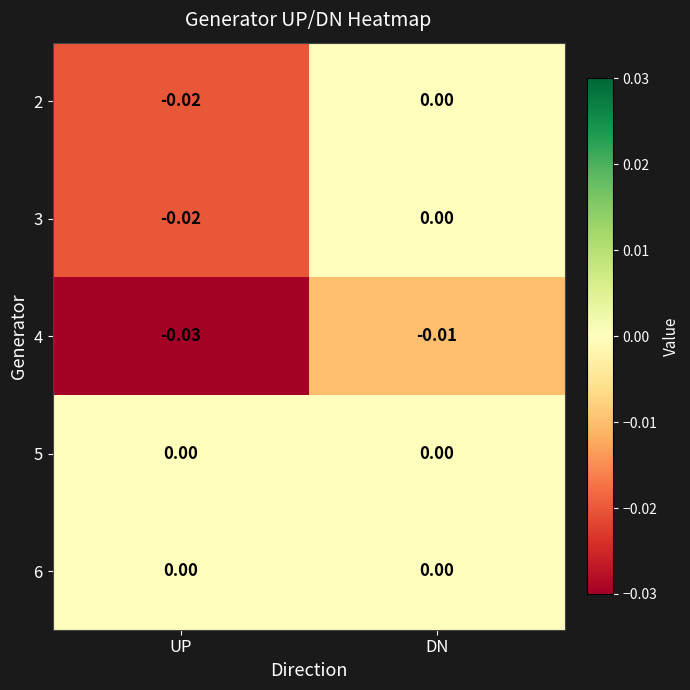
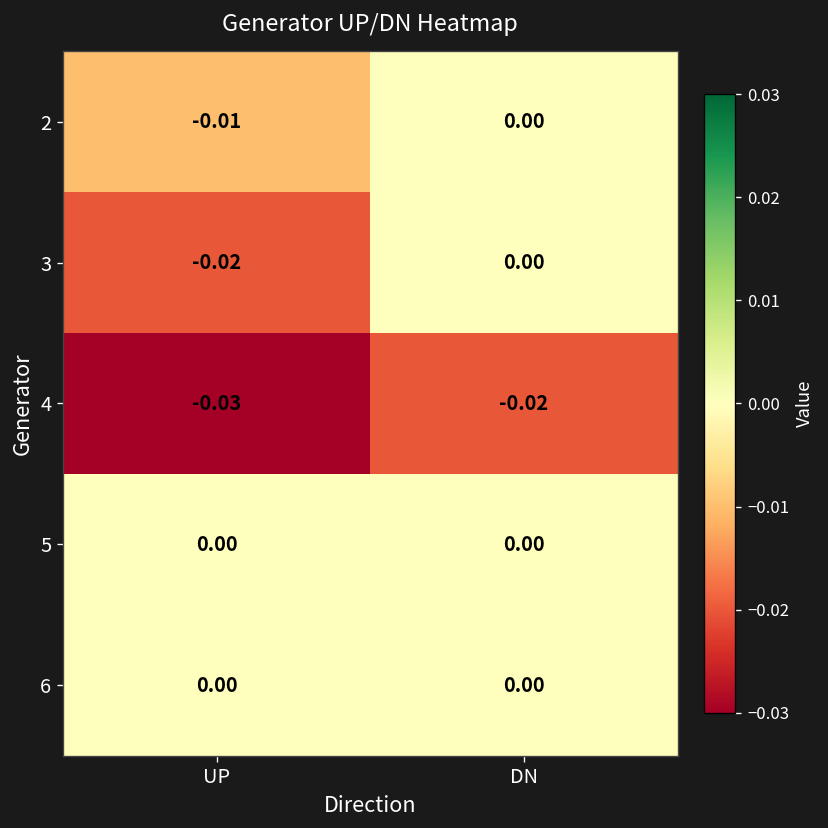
  {
    "2": {
-     "UP": -0.02,
+     "UP": -0.01,
      "DN": 0.00
    },
    "3": {
      "UP": -0.02,
      "DN": 0.00
    },
    "4": {
      "UP": -0.03,
-     "DN": -0.01
+     "DN": -0.02
    },
    "5": {
      "UP": 0.00,
      "DN": 0.00
    },
    "6": {
      "UP": 0.00,
      "DN": 0.00
    }
  }
